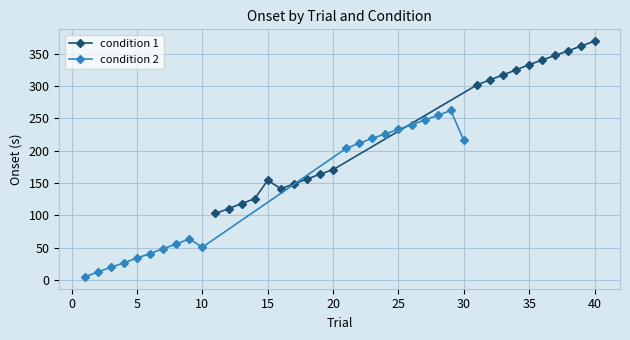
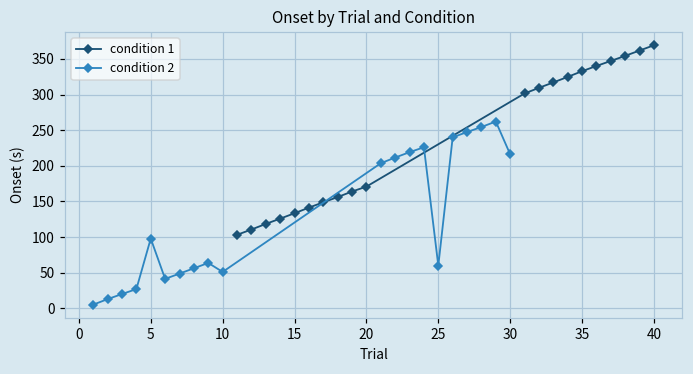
  {
    "condition 1": {
-     "15": 150,
+     "15": 130,
      "20": 170,
      "35": 330,
      "40": 370
    },
    "condition 2": {
-     "5": 30,
+     "5": 100,
      "10": 50,
-     "25": 230,
+     "25": 60,
      "30": 220
    }
  }
